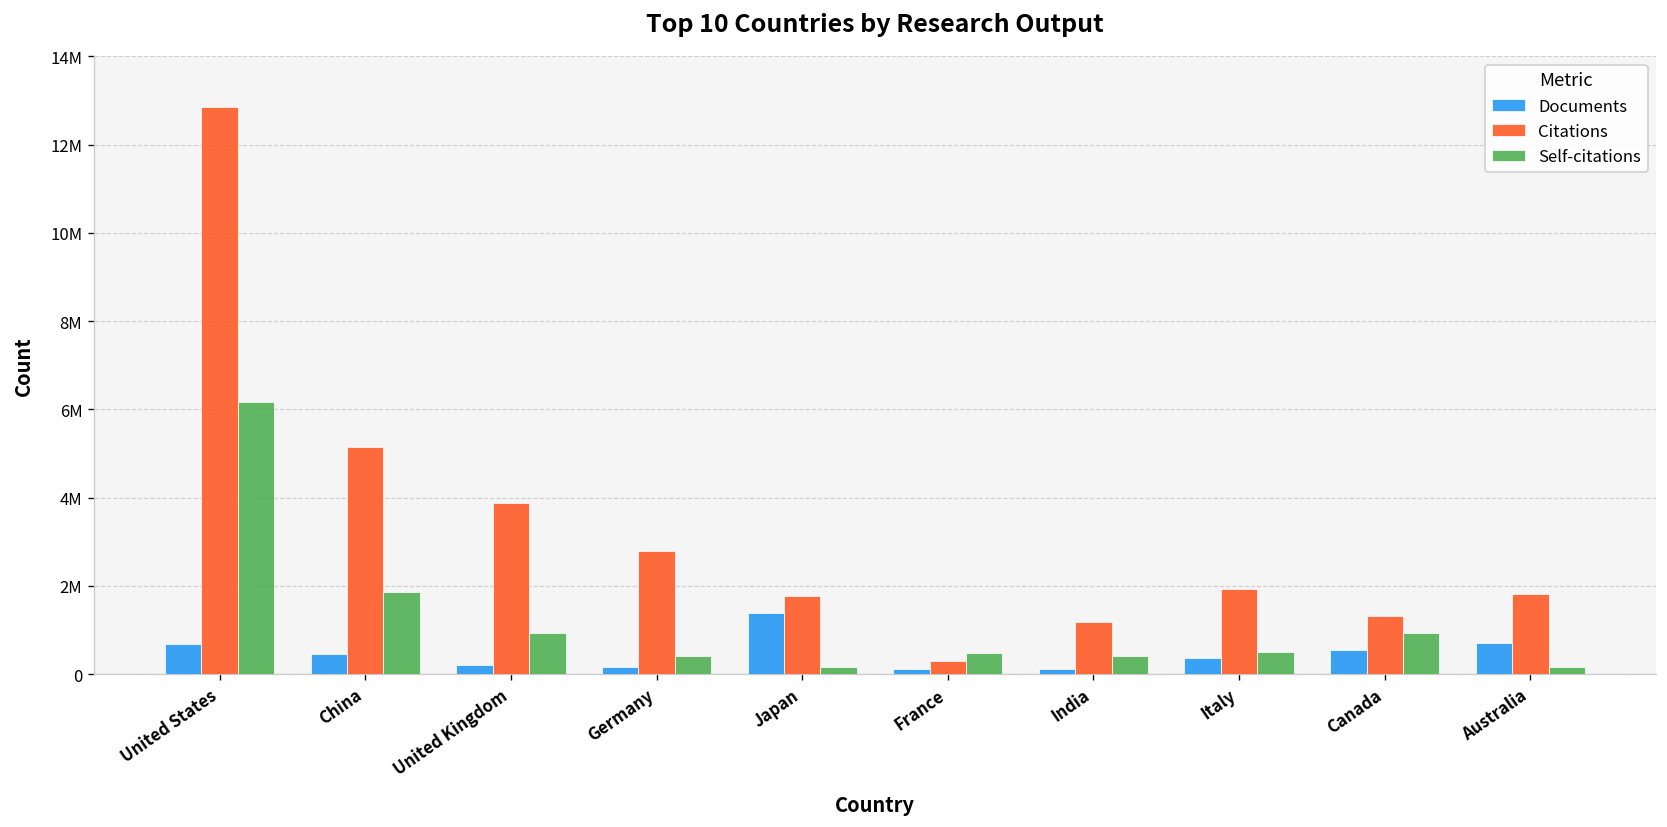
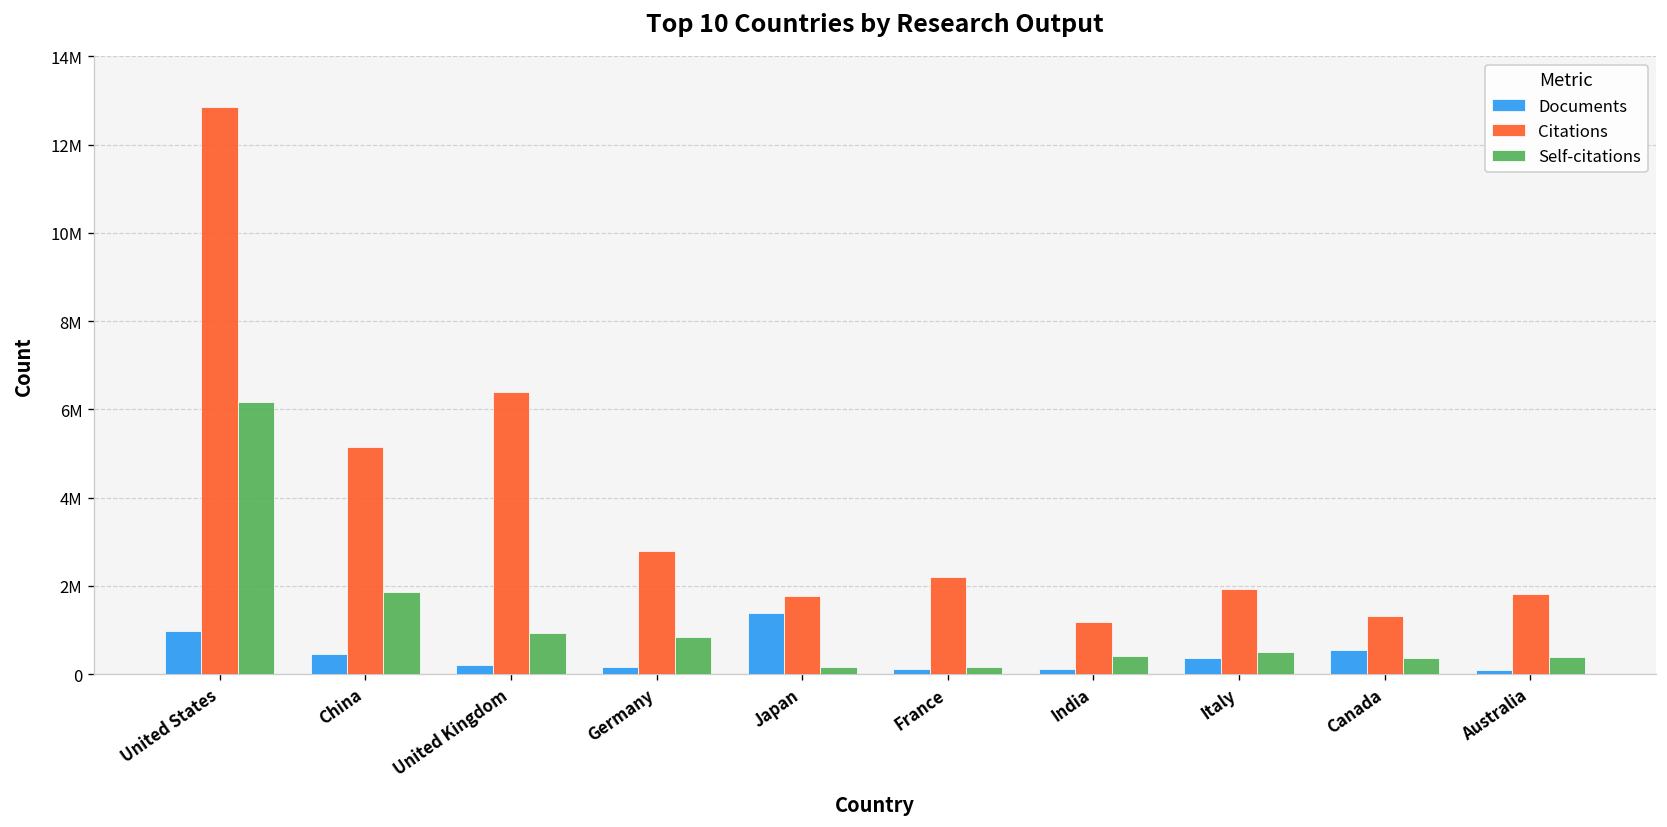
  {
    "Documents": {
-     "United States": 700000,
+     "United States": 1000000,
      "China": 500000,
      "United Kingdom": 200000,
      "Germany": 200000,
      "Japan": 1400000,
      "France": 100000,
      "India": 100000,
      "Italy": 400000,
      "Canada": 500000,
-     "Australia": 700000
+     "Australia": 100000
    },
    "Citations": {
      "United States": 12900000,
      "China": 5100000,
-     "United Kingdom": 3900000,
+     "United Kingdom": 6400000,
      "Germany": 2800000,
      "Japan": 1800000,
-     "France": 300000,
+     "France": 2200000,
      "India": 1200000,
      "Italy": 1900000,
      "Canada": 1300000,
      "Australia": 1800000
    },
    "Self-citations": {
      "United States": 6200000,
      "China": 1900000,
      "United Kingdom": 900000,
-     "Germany": 400000,
+     "Germany": 800000,
      "Japan": 200000,
-     "France": 500000,
+     "France": 200000,
      "India": 400000,
      "Italy": 500000,
-     "Canada": 900000,
-     "Australia": 200000
+     "Canada": 400000,
+     "Australia": 400000
    }
  }
